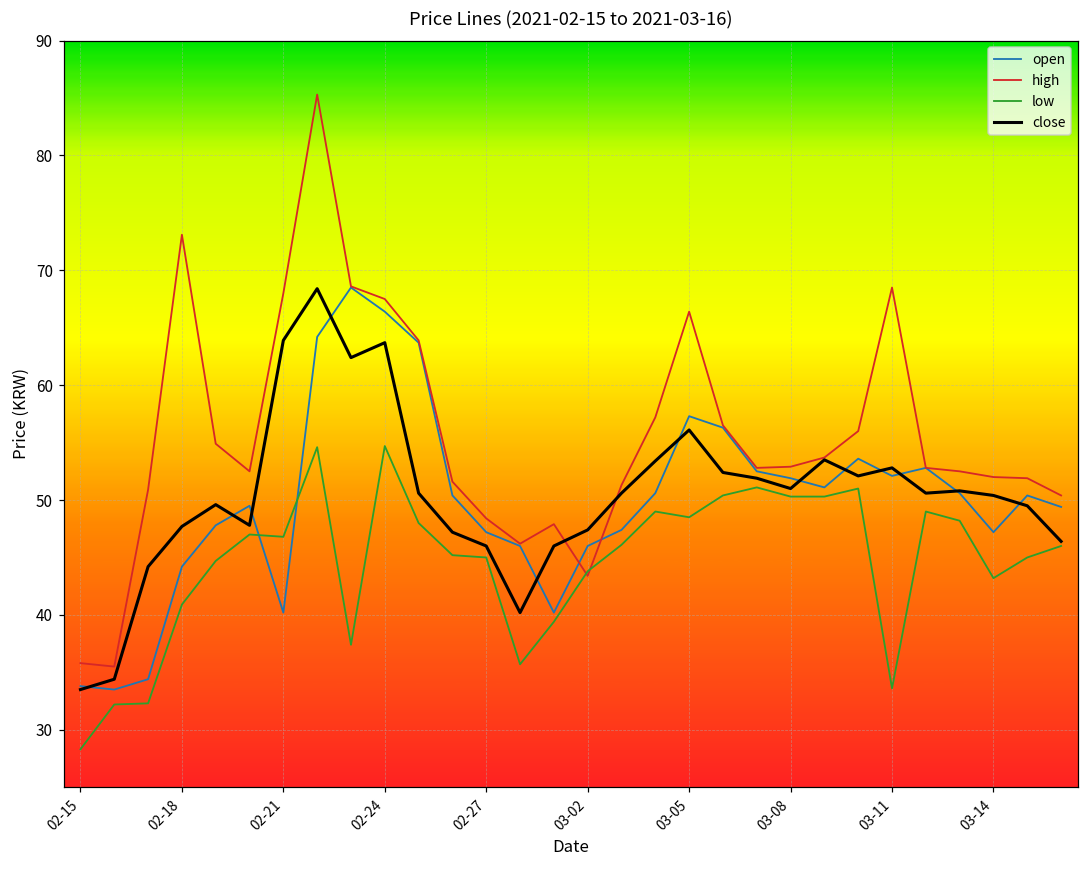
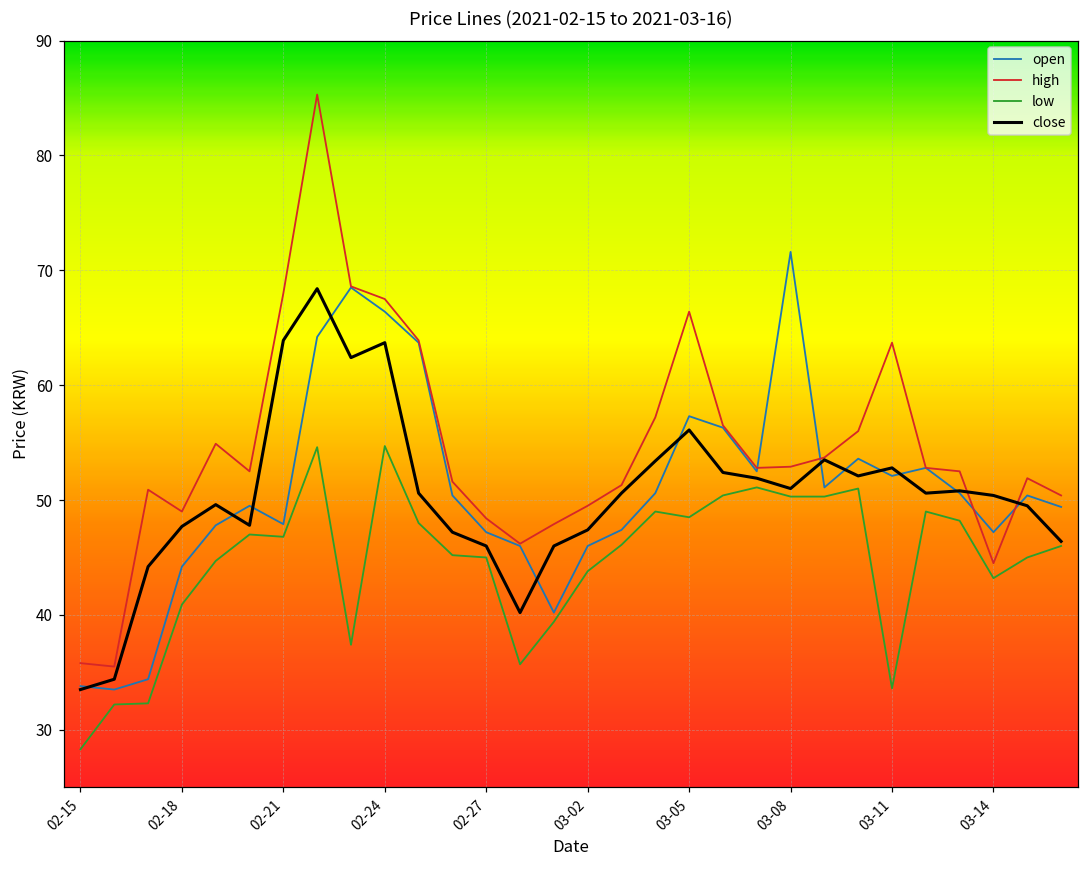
  {
    "open": {
      "02-15": 33.8,
      "02-18": 44.2,
-     "02-21": 40.2,
+     "02-21": 47.9,
      "02-24": 66.4,
      "02-27": 47.2,
      "03-02": 46.0,
      "03-05": 57.3,
-     "03-08": 51.9,
+     "03-08": 71.6,
      "03-11": 52.1,
      "03-14": 47.2
    },
    "high": {
      "02-15": 35.8,
-     "02-18": 73.1,
+     "02-18": 49.0,
      "02-21": 68.0,
      "02-24": 67.5,
      "02-27": 48.4,
-     "03-02": 43.4,
+     "03-02": 49.5,
      "03-05": 66.4,
      "03-08": 52.9,
-     "03-11": 68.5,
-     "03-14": 52.0
+     "03-11": 63.7,
+     "03-14": 44.5
    },
    "low": {
      "02-15": 28.3,
      "02-18": 40.9,
      "02-21": 46.8,
      "02-24": 54.7,
      "02-27": 45.0,
      "03-02": 43.8,
      "03-05": 48.5,
      "03-08": 50.3,
      "03-11": 33.6,
      "03-14": 43.2
    },
    "close": {
      "02-15": 33.5,
      "02-18": 47.7,
      "02-21": 63.9,
      "02-24": 63.7,
      "02-27": 46.0,
      "03-02": 47.4,
      "03-05": 56.1,
      "03-08": 51.0,
      "03-11": 52.8,
      "03-14": 50.4
    }
  }
